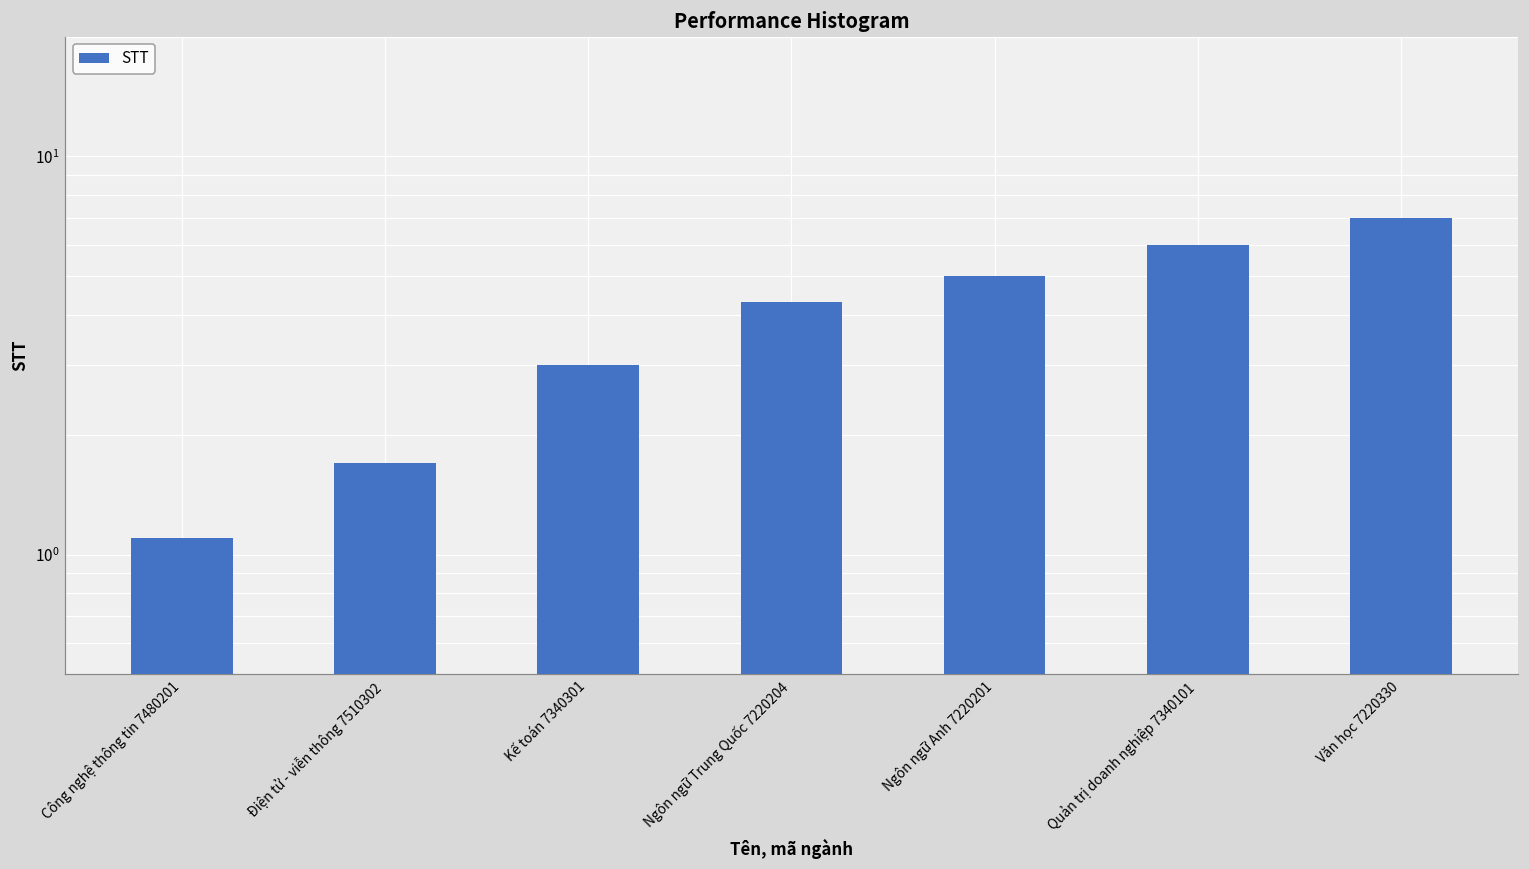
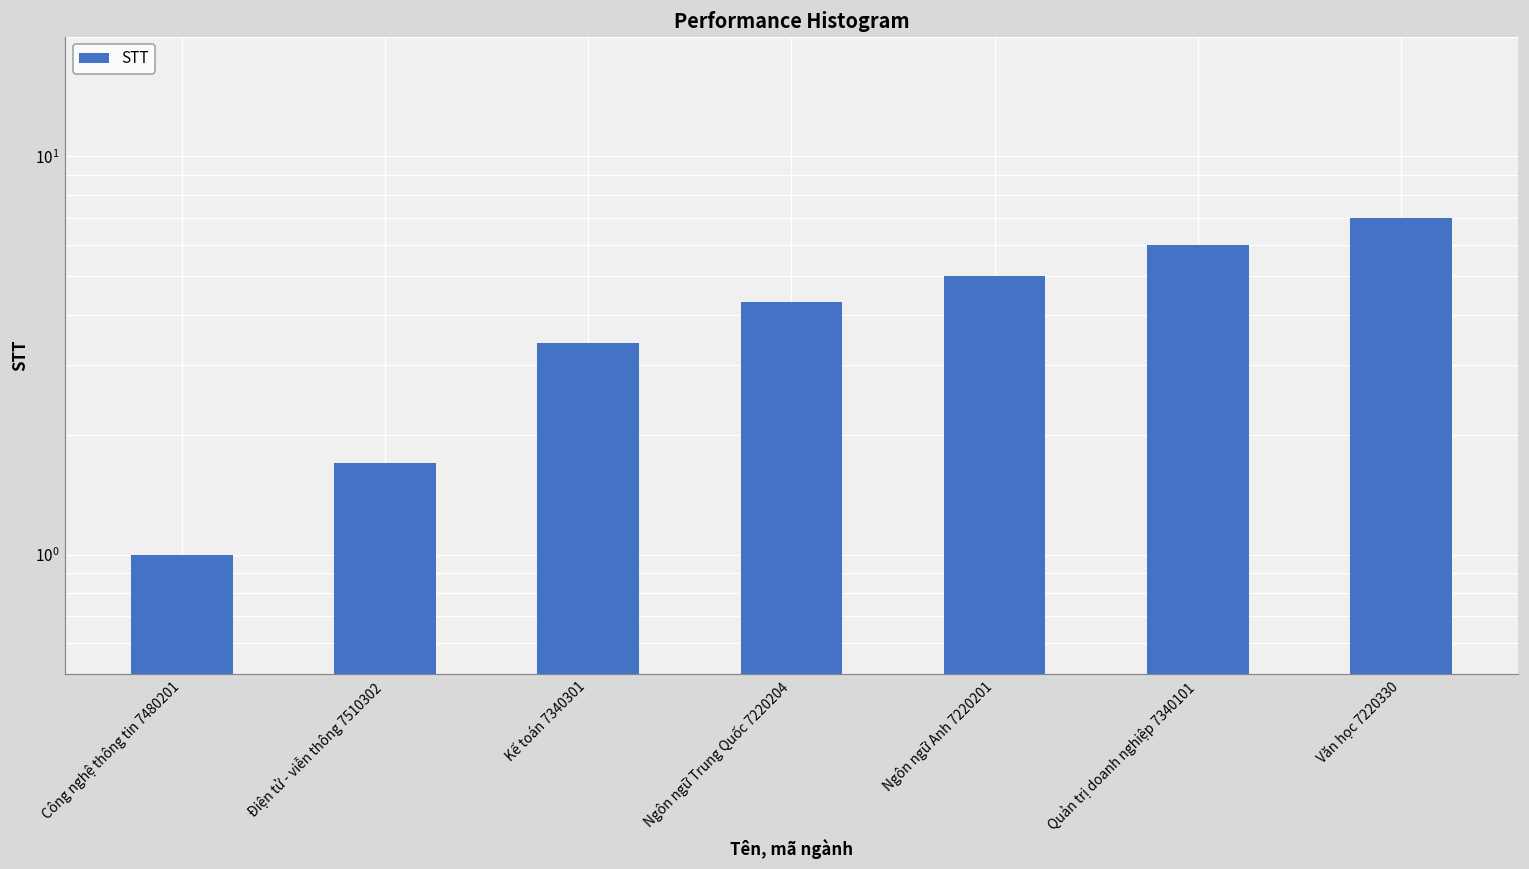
  {
-   "Công nghệ thông tin 7480201": 1.1,
+   "Công nghệ thông tin 7480201": 1.0,
    "Điện tử - viễn thông 7510302": 1.7,
-   "Kế toán 7340301": 3.0,
+   "Kế toán 7340301": 3.4,
    "Ngôn ngữ Trung Quốc 7220204": 4.3,
    "Ngôn ngữ Anh 7220201": 5.0,
    "Quản trị doanh nghiệp 7340101": 6.0,
    "Văn học 7220330": 7.0
  }
